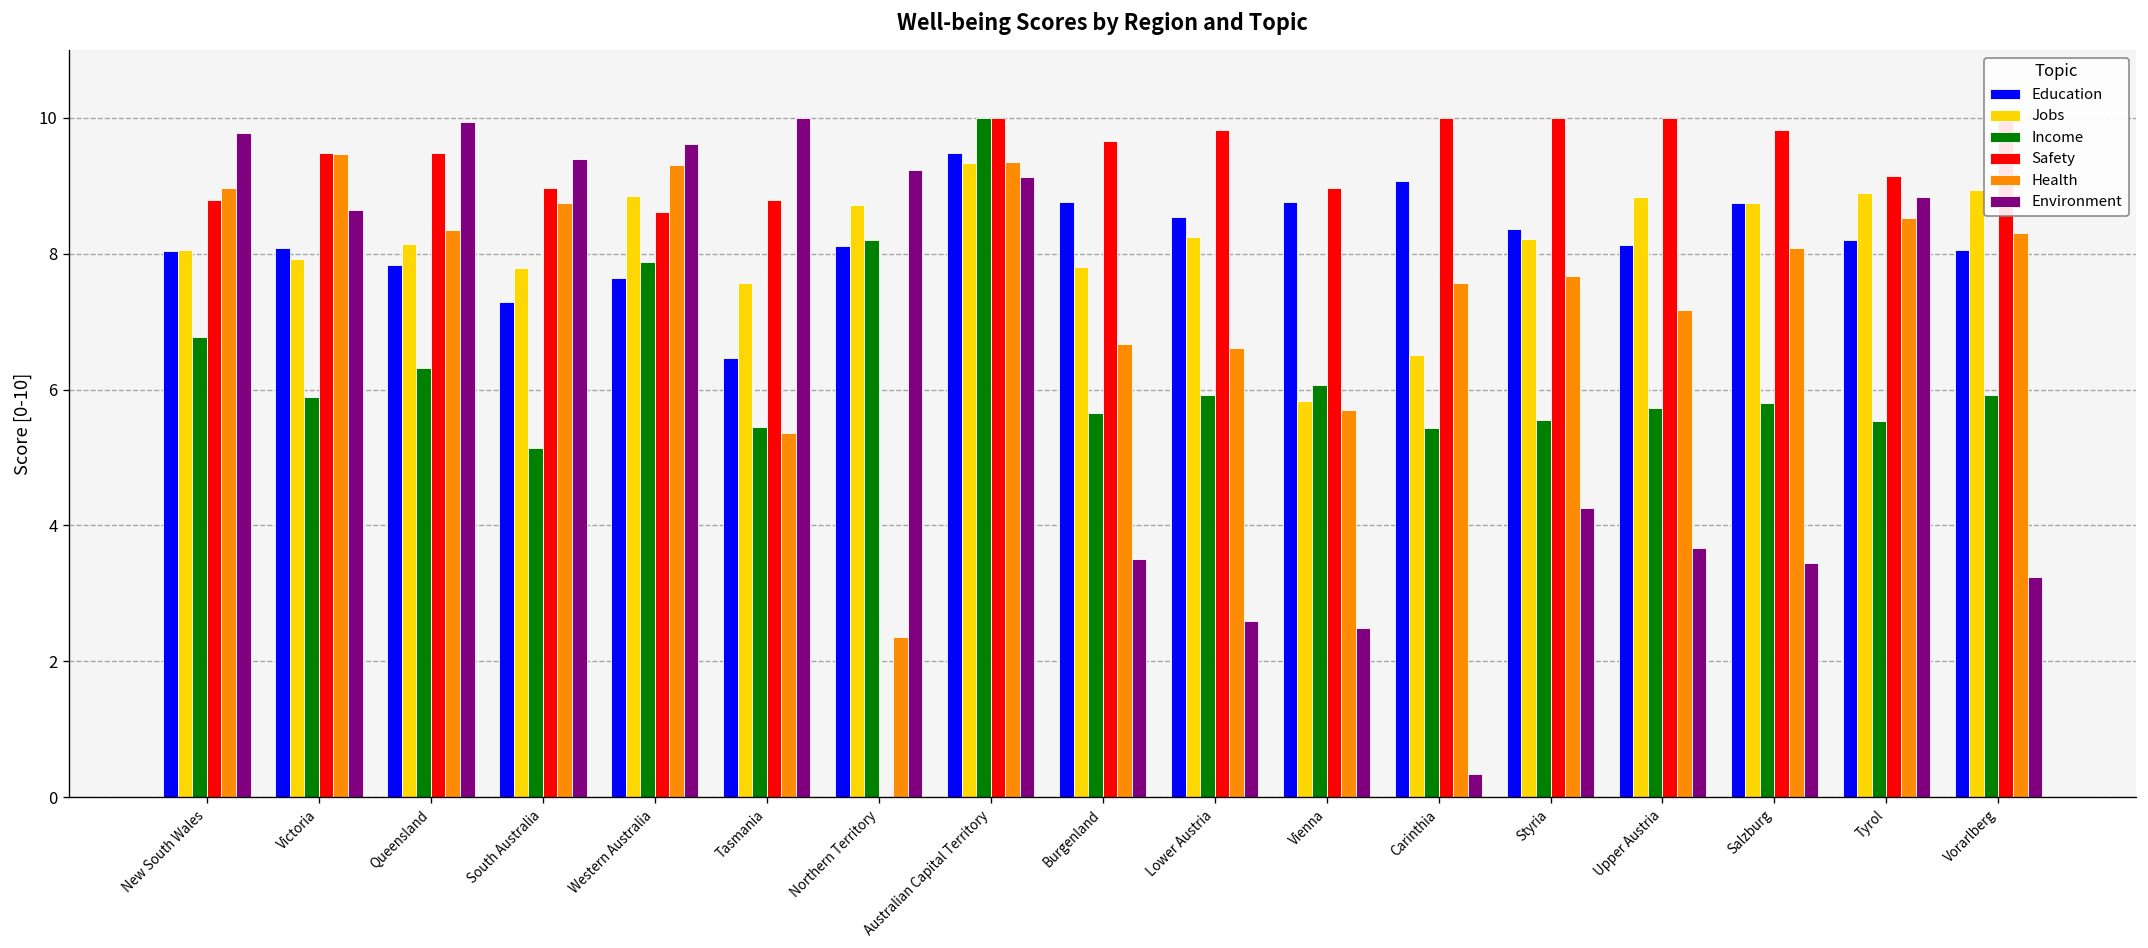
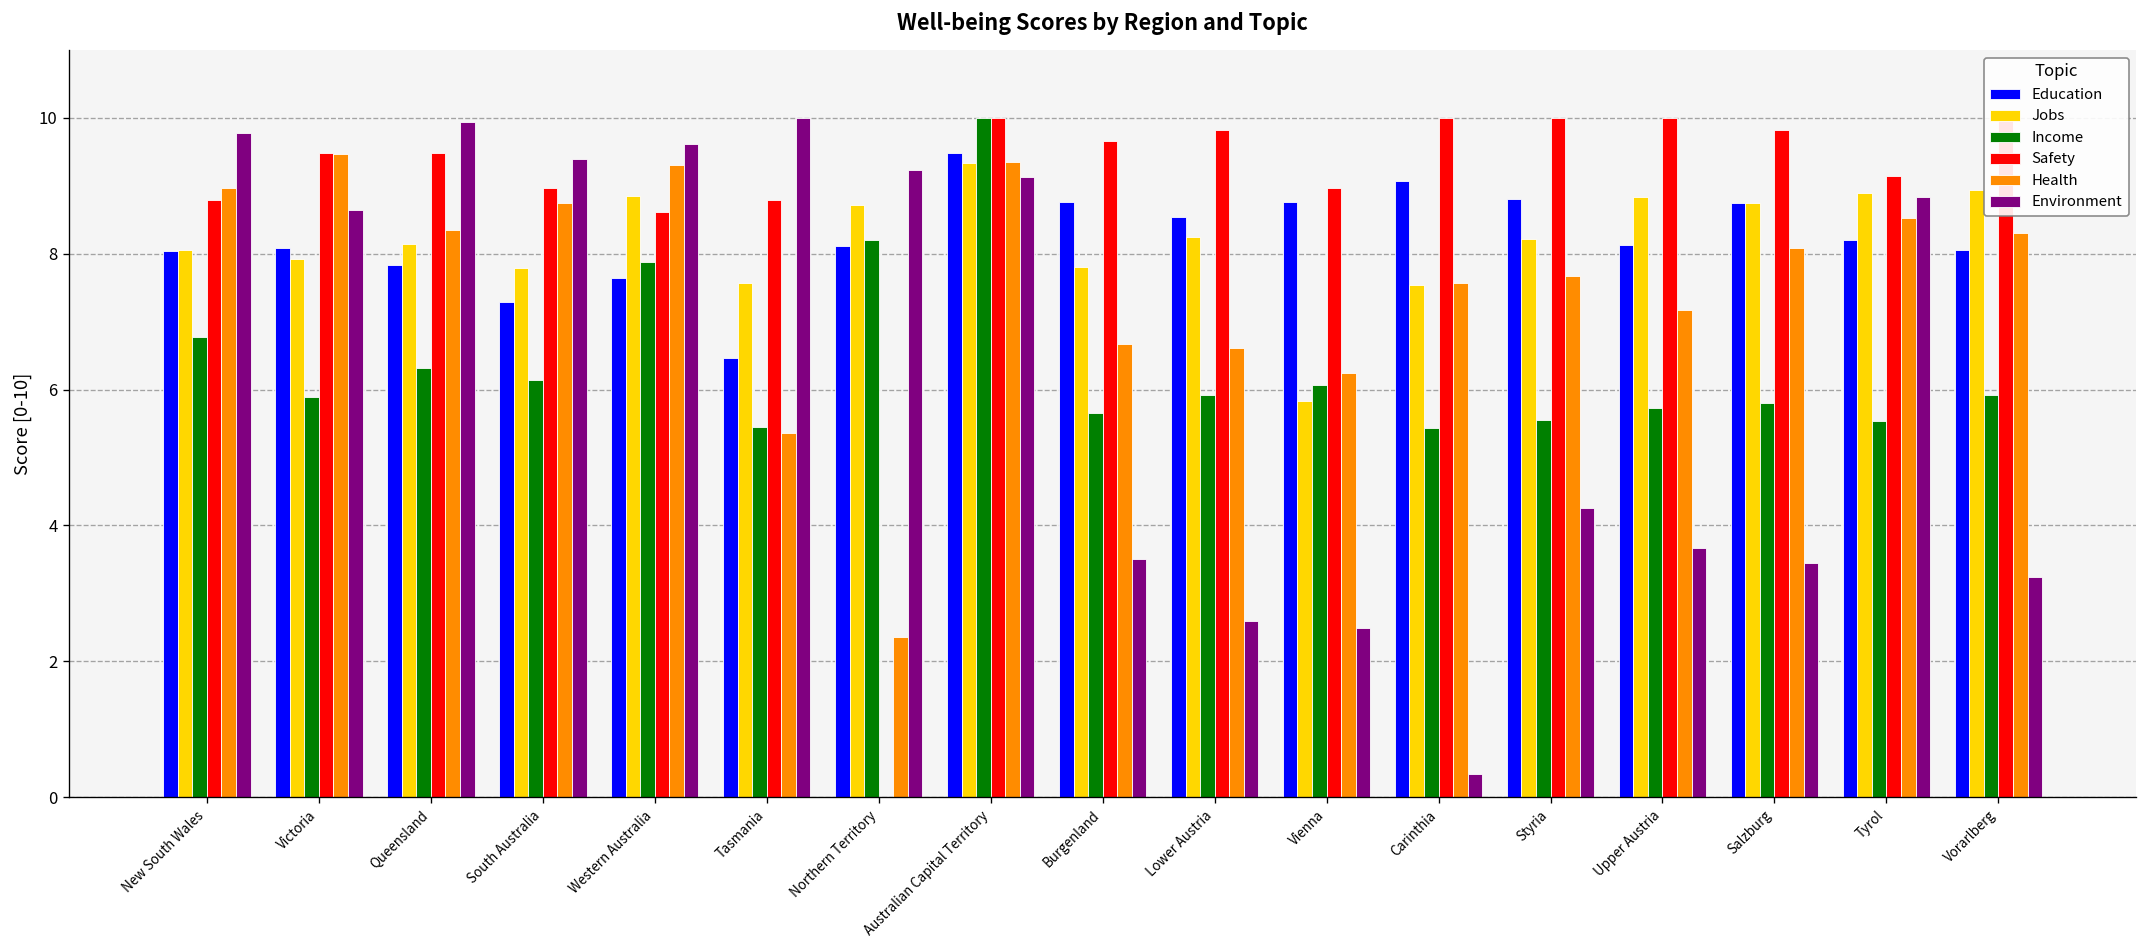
  {
    "Education": {
      "New South Wales": 8.0,
      "Victoria": 8.1,
      "Queensland": 7.8,
      "South Australia": 7.3,
      "Western Australia": 7.6,
      "Tasmania": 6.5,
      "Northern Territory": 8.1,
      "Australian Capital Territory": 9.5,
      "Burgenland": 8.8,
      "Lower Austria": 8.5,
      "Vienna": 8.8,
      "Carinthia": 9.1,
-     "Styria": 8.4,
+     "Styria": 8.8,
      "Upper Austria": 8.1,
      "Salzburg": 8.7,
      "Tyrol": 8.2,
      "Vorarlberg": 8.1
    },
    "Jobs": {
      "New South Wales": 8.1,
      "Victoria": 7.9,
      "Queensland": 8.1,
      "South Australia": 7.8,
      "Western Australia": 8.8,
      "Tasmania": 7.6,
      "Northern Territory": 8.7,
      "Australian Capital Territory": 9.3,
      "Burgenland": 7.8,
      "Lower Austria": 8.2,
      "Vienna": 5.8,
-     "Carinthia": 6.5,
+     "Carinthia": 7.5,
      "Styria": 8.2,
      "Upper Austria": 8.8,
      "Salzburg": 8.7,
      "Tyrol": 8.9,
      "Vorarlberg": 8.9
    },
    "Income": {
      "New South Wales": 6.8,
      "Victoria": 5.9,
      "Queensland": 6.3,
-     "South Australia": 5.1,
+     "South Australia": 6.1,
      "Western Australia": 7.9,
      "Tasmania": 5.4,
      "Northern Territory": 8.2,
      "Australian Capital Territory": 10.0,
      "Burgenland": 5.7,
      "Lower Austria": 5.9,
      "Vienna": 6.1,
      "Carinthia": 5.4,
      "Styria": 5.5,
      "Upper Austria": 5.7,
      "Salzburg": 5.8,
      "Tyrol": 5.5,
      "Vorarlberg": 5.9
    },
    "Safety": {
      "New South Wales": 8.8,
      "Victoria": 9.5,
      "Queensland": 9.5,
      "South Australia": 9.0,
      "Western Australia": 8.6,
      "Tasmania": 8.8,
      "Australian Capital Territory": 10.0,
      "Burgenland": 9.7,
      "Lower Austria": 9.8,
      "Vienna": 9.0,
      "Carinthia": 10.0,
      "Styria": 10.0,
      "Upper Austria": 10.0,
      "Salzburg": 9.8,
      "Tyrol": 9.1
    },
    "Health": {
      "New South Wales": 9.0,
      "Victoria": 9.5,
      "Queensland": 8.3,
      "South Australia": 8.8,
      "Western Australia": 9.3,
      "Tasmania": 5.4,
      "Northern Territory": 2.4,
      "Australian Capital Territory": 9.3,
      "Burgenland": 6.7,
      "Lower Austria": 6.6,
-     "Vienna": 5.7,
+     "Vienna": 6.2,
      "Carinthia": 7.6,
      "Styria": 7.7,
      "Upper Austria": 7.2,
      "Salzburg": 8.1,
      "Tyrol": 8.5,
      "Vorarlberg": 8.3
    },
    "Environment": {
      "New South Wales": 9.8,
      "Victoria": 8.6,
      "Queensland": 9.9,
      "South Australia": 9.4,
      "Western Australia": 9.6,
      "Tasmania": 10.0,
      "Northern Territory": 9.2,
      "Australian Capital Territory": 9.1,
      "Burgenland": 3.5,
      "Lower Austria": 2.6,
      "Vienna": 2.5,
      "Carinthia": 0.3,
      "Styria": 4.3,
      "Upper Austria": 3.7,
      "Salzburg": 3.5,
      "Tyrol": 8.8,
      "Vorarlberg": 3.2
    }
  }
